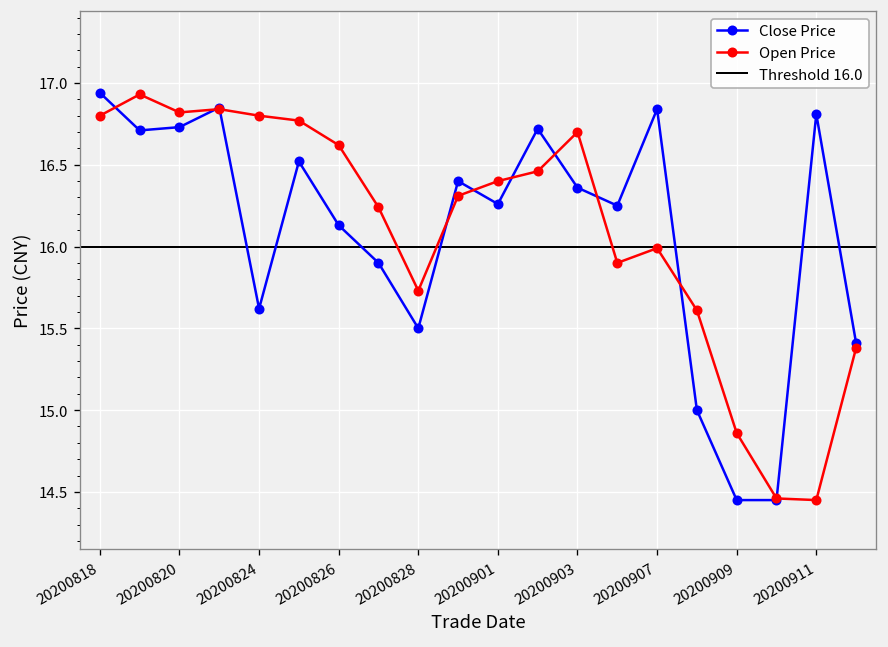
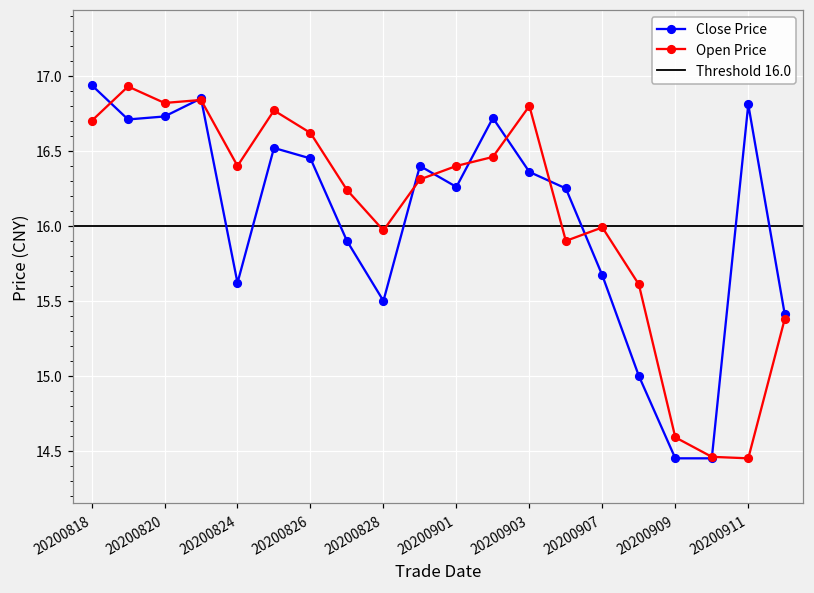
  {
    "Close Price": {
      "20200818": 16.94,
      "20200820": 16.73,
      "20200824": 15.62,
-     "20200826": 16.13,
+     "20200826": 16.45,
      "20200828": 15.50,
      "20200901": 16.26,
      "20200903": 16.36,
-     "20200907": 16.84,
+     "20200907": 15.67,
      "20200909": 14.45,
      "20200911": 16.81
    },
    "Open Price": {
-     "20200818": 16.8,
+     "20200818": 16.7,
      "20200820": 16.82,
-     "20200824": 16.8,
+     "20200824": 16.4,
      "20200826": 16.62,
-     "20200828": 15.73,
+     "20200828": 15.97,
      "20200901": 16.40,
-     "20200903": 16.7,
+     "20200903": 16.8,
      "20200907": 15.99,
-     "20200909": 14.86,
+     "20200909": 14.59,
      "20200911": 14.45
    }
  }
